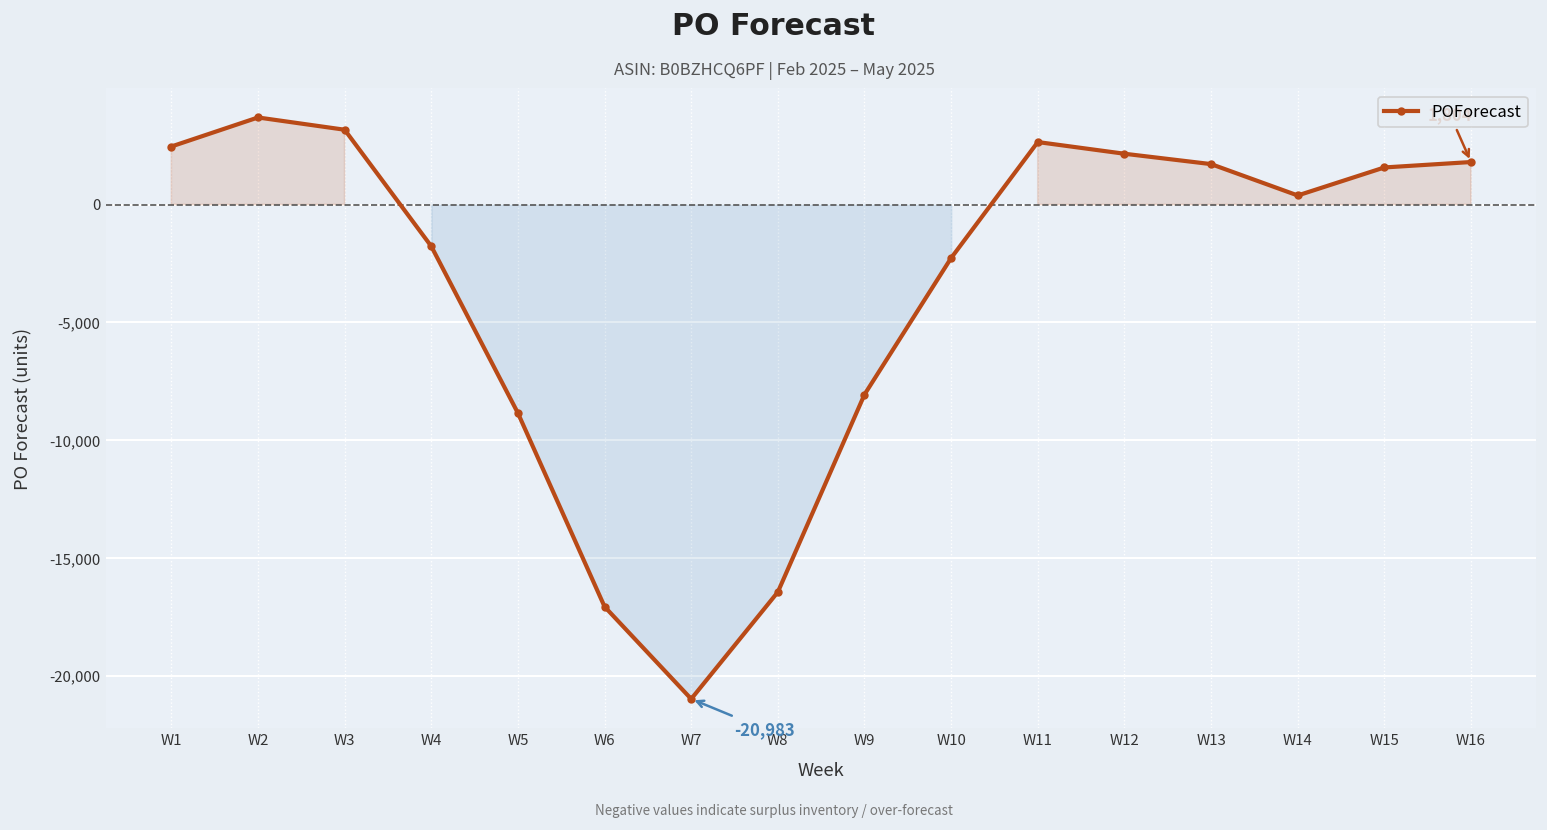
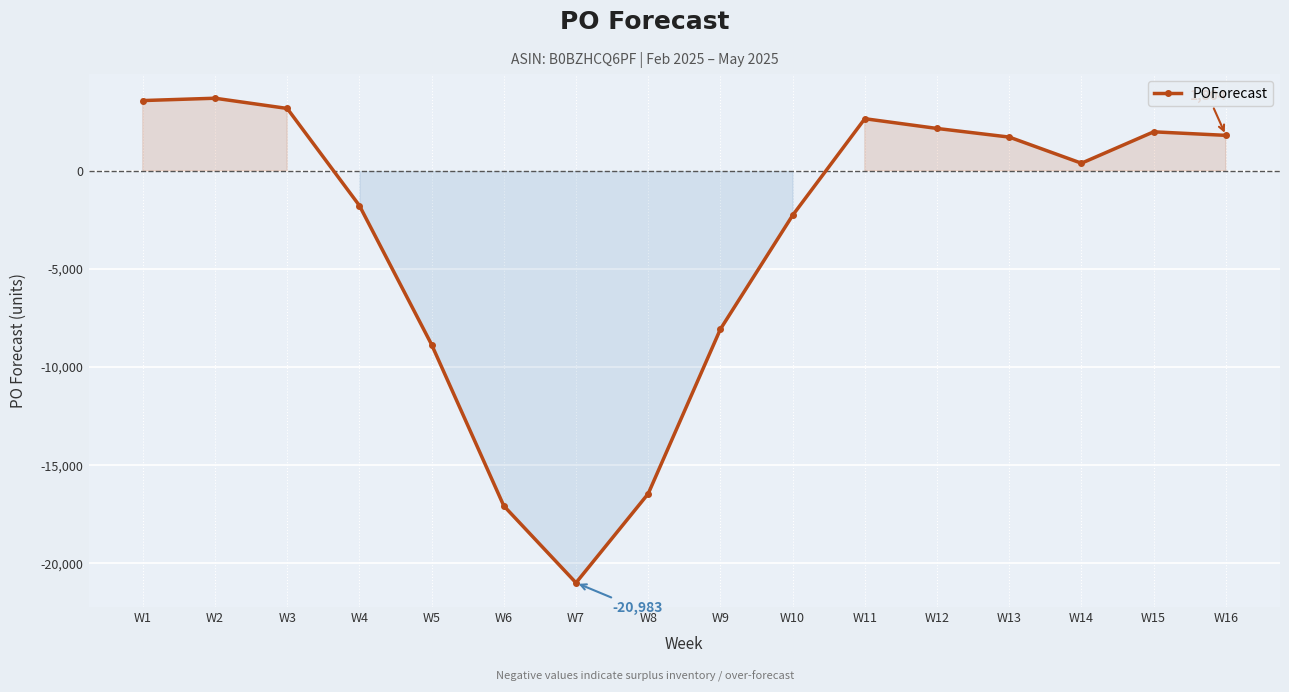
  {
    "POForecast": {
-     "W1": "2,500",
+     "W1": "3,600",
      "W2": "3,700",
      "W3": "3,200",
      "W4": "-1,800",
      "W5": "-8,900",
      "W6": "-17,100",
      "W8": "-16,400",
      "W9": "-8,100",
      "W10": "-2,300",
      "W11": "2,700",
      "W12": "2,200",
      "W13": "1,700",
      "W14": "400",
-     "W15": "1,600"
+     "W15": "2,000"
    }
  }
